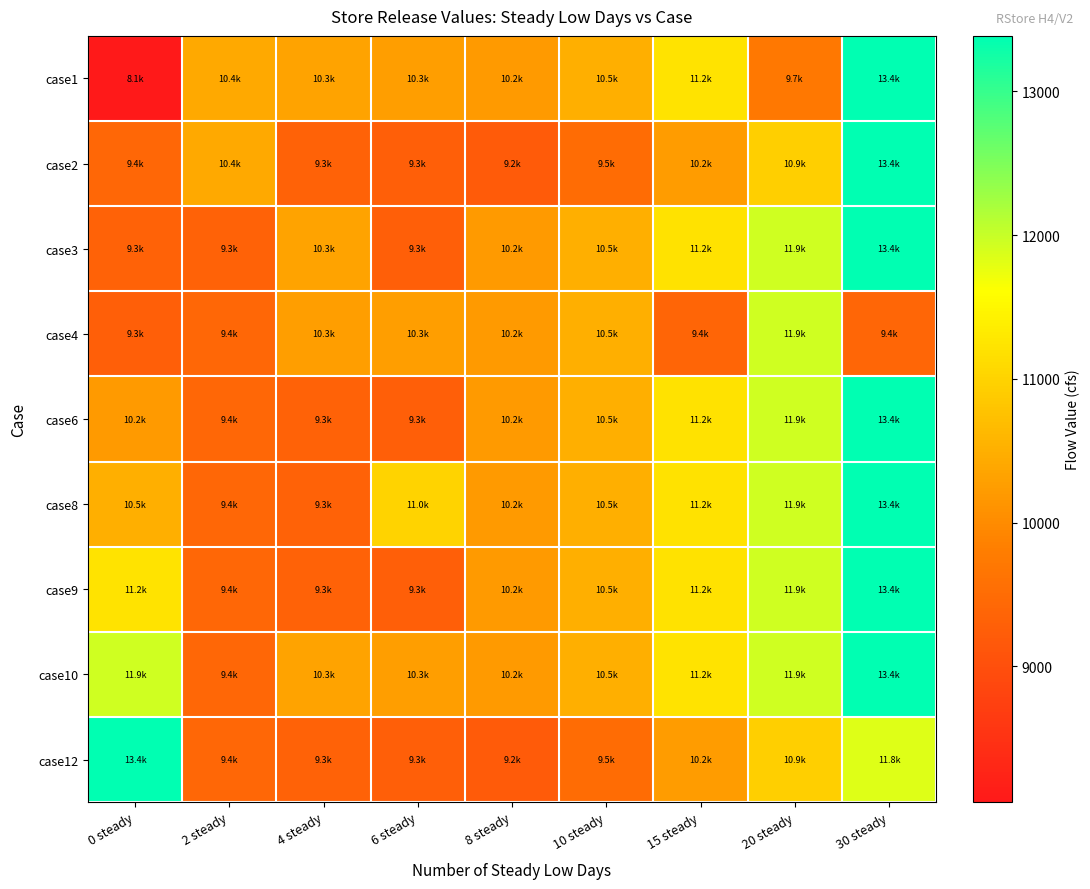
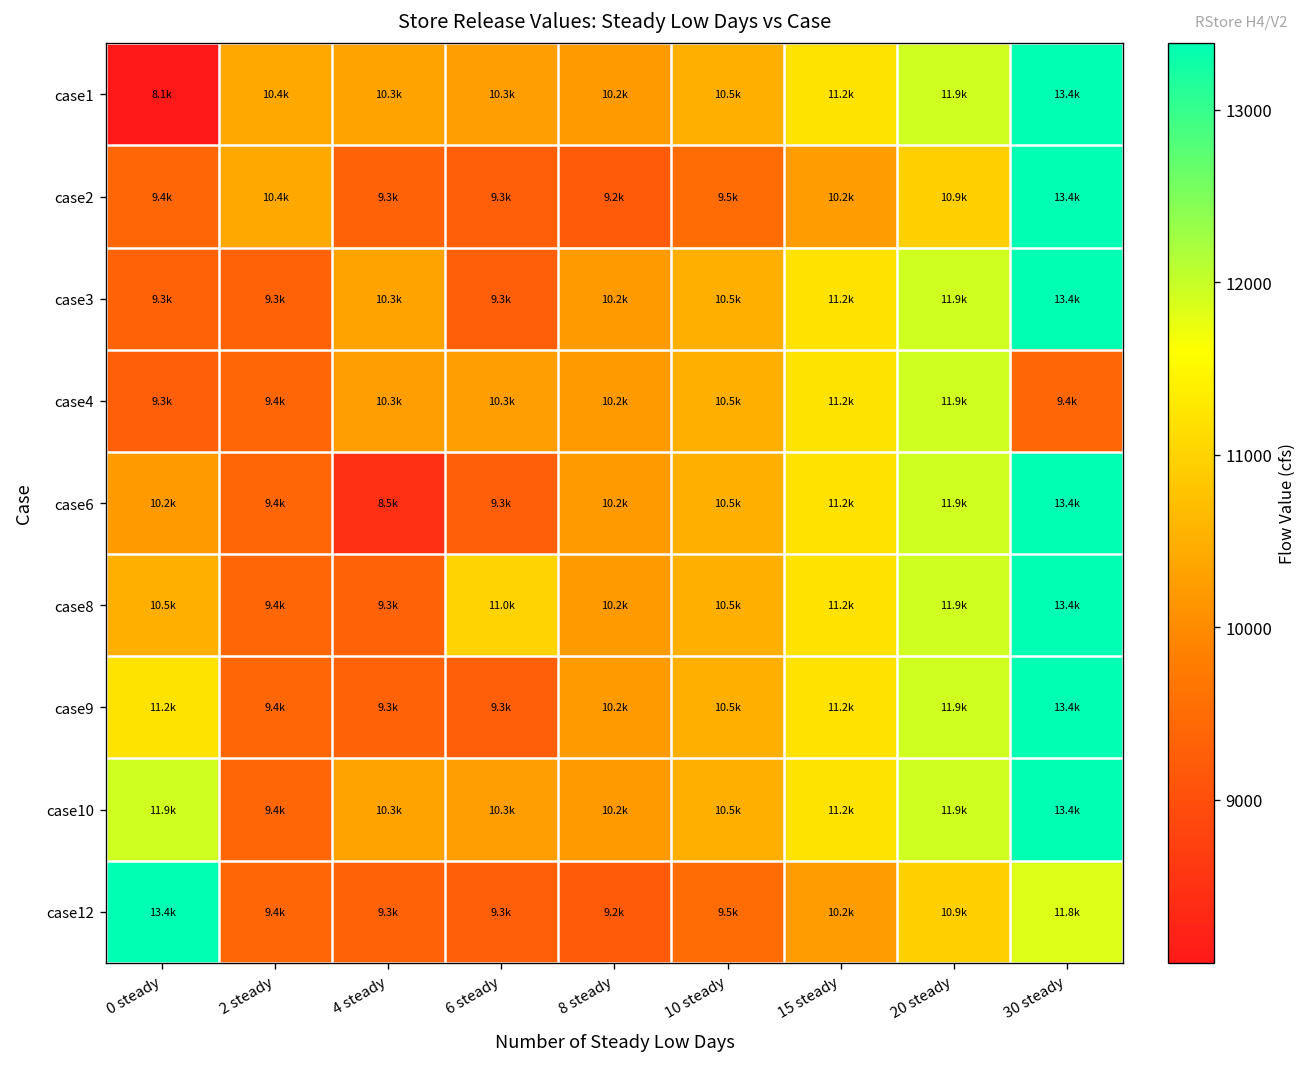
  {
    "case1": {
      "0 steady": "8.1k",
      "2 steady": "10.4k",
      "4 steady": "10.3k",
      "6 steady": "10.3k",
      "8 steady": "10.2k",
      "10 steady": "10.5k",
      "15 steady": "11.2k",
-     "20 steady": "9.7k",
+     "20 steady": "11.9k",
      "30 steady": "13.4k"
    },
    "case2": {
      "0 steady": "9.4k",
      "2 steady": "10.4k",
      "4 steady": "9.3k",
      "6 steady": "9.3k",
      "8 steady": "9.2k",
      "10 steady": "9.5k",
      "15 steady": "10.2k",
      "20 steady": "10.9k",
      "30 steady": "13.4k"
    },
    "case3": {
      "0 steady": "9.3k",
      "2 steady": "9.3k",
      "4 steady": "10.3k",
      "6 steady": "9.3k",
      "8 steady": "10.2k",
      "10 steady": "10.5k",
      "15 steady": "11.2k",
      "20 steady": "11.9k",
      "30 steady": "13.4k"
    },
    "case4": {
      "0 steady": "9.3k",
      "2 steady": "9.4k",
      "4 steady": "10.3k",
      "6 steady": "10.3k",
      "8 steady": "10.2k",
      "10 steady": "10.5k",
-     "15 steady": "9.4k",
+     "15 steady": "11.2k",
      "20 steady": "11.9k",
      "30 steady": "9.4k"
    },
    "case6": {
      "0 steady": "10.2k",
      "2 steady": "9.4k",
-     "4 steady": "9.3k",
+     "4 steady": "8.5k",
      "6 steady": "9.3k",
      "8 steady": "10.2k",
      "10 steady": "10.5k",
      "15 steady": "11.2k",
      "20 steady": "11.9k",
      "30 steady": "13.4k"
    },
    "case8": {
      "0 steady": "10.5k",
      "2 steady": "9.4k",
      "4 steady": "9.3k",
      "6 steady": "11.0k",
      "8 steady": "10.2k",
      "10 steady": "10.5k",
      "15 steady": "11.2k",
      "20 steady": "11.9k",
      "30 steady": "13.4k"
    },
    "case9": {
      "0 steady": "11.2k",
      "2 steady": "9.4k",
      "4 steady": "9.3k",
      "6 steady": "9.3k",
      "8 steady": "10.2k",
      "10 steady": "10.5k",
      "15 steady": "11.2k",
      "20 steady": "11.9k",
      "30 steady": "13.4k"
    },
    "case10": {
      "0 steady": "11.9k",
      "2 steady": "9.4k",
      "4 steady": "10.3k",
      "6 steady": "10.3k",
      "8 steady": "10.2k",
      "10 steady": "10.5k",
      "15 steady": "11.2k",
      "20 steady": "11.9k",
      "30 steady": "13.4k"
    },
    "case12": {
      "0 steady": "13.4k",
      "2 steady": "9.4k",
      "4 steady": "9.3k",
      "6 steady": "9.3k",
      "8 steady": "9.2k",
      "10 steady": "9.5k",
      "15 steady": "10.2k",
      "20 steady": "10.9k",
      "30 steady": "11.8k"
    }
  }
